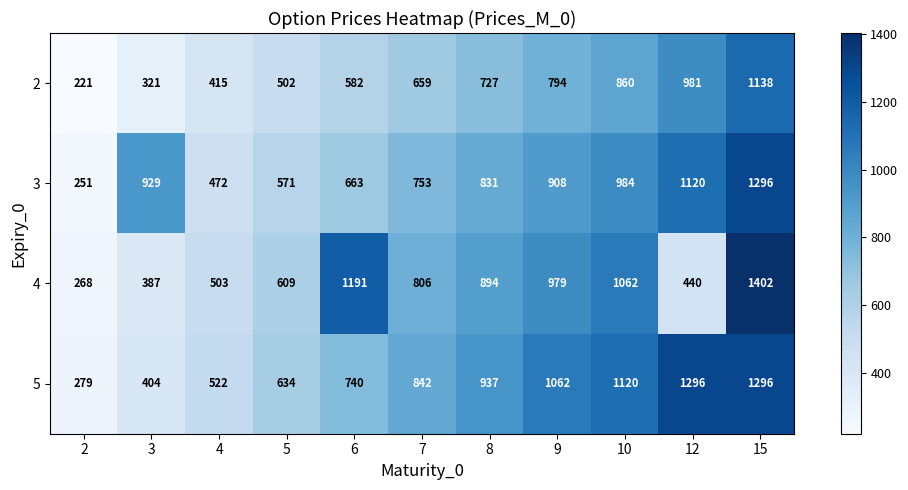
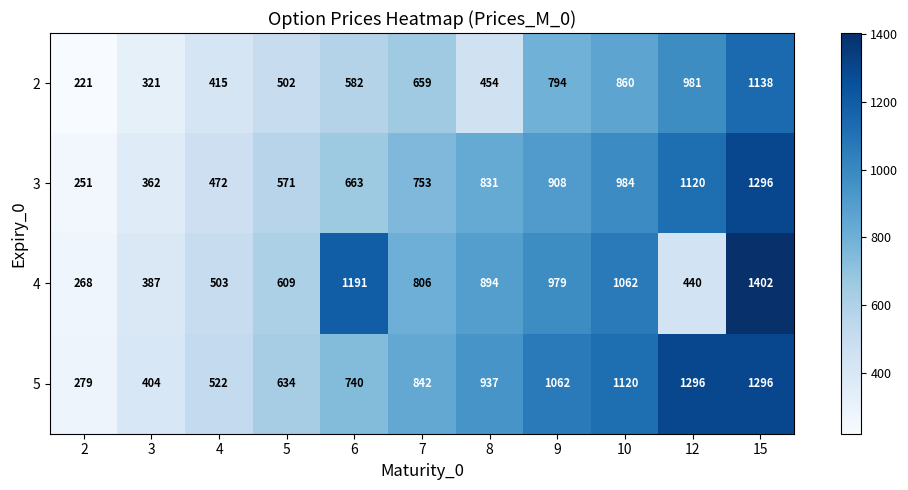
  {
    "2": {
      "2": 221,
      "3": 321,
      "4": 415,
      "5": 502,
      "6": 582,
      "7": 659,
-     "8": 727,
+     "8": 454,
      "9": 794,
      "10": 860,
      "12": 981,
      "15": 1138
    },
    "3": {
      "2": 251,
-     "3": 929,
+     "3": 362,
      "4": 472,
      "5": 571,
      "6": 663,
      "7": 753,
      "8": 831,
      "9": 908,
      "10": 984,
      "12": 1120,
      "15": 1296
    },
    "4": {
      "2": 268,
      "3": 387,
      "4": 503,
      "5": 609,
      "6": 1191,
      "7": 806,
      "8": 894,
      "9": 979,
      "10": 1062,
      "12": 440,
      "15": 1402
    },
    "5": {
      "2": 279,
      "3": 404,
      "4": 522,
      "5": 634,
      "6": 740,
      "7": 842,
      "8": 937,
      "9": 1062,
      "10": 1120,
      "12": 1296,
      "15": 1296
    }
  }
